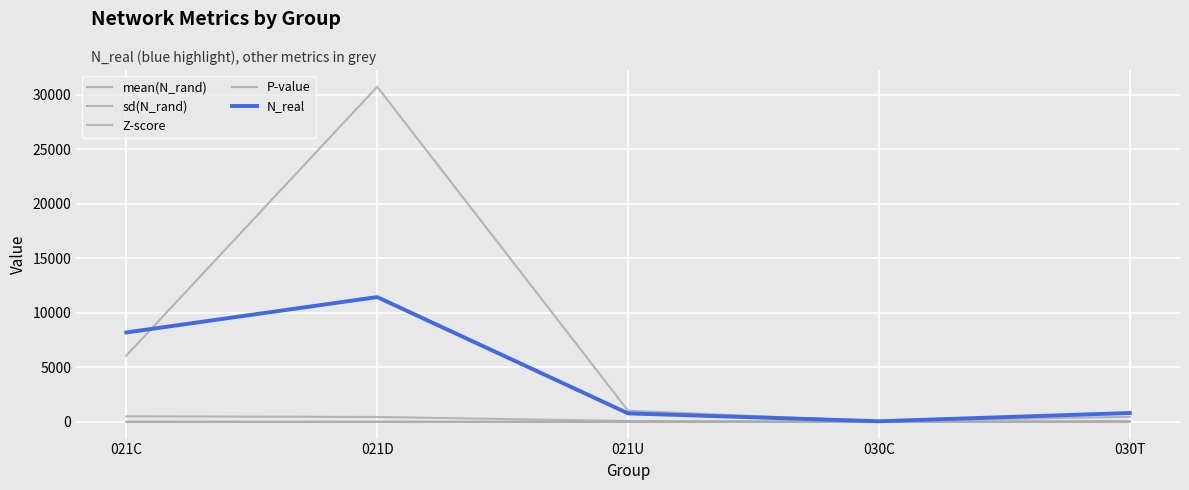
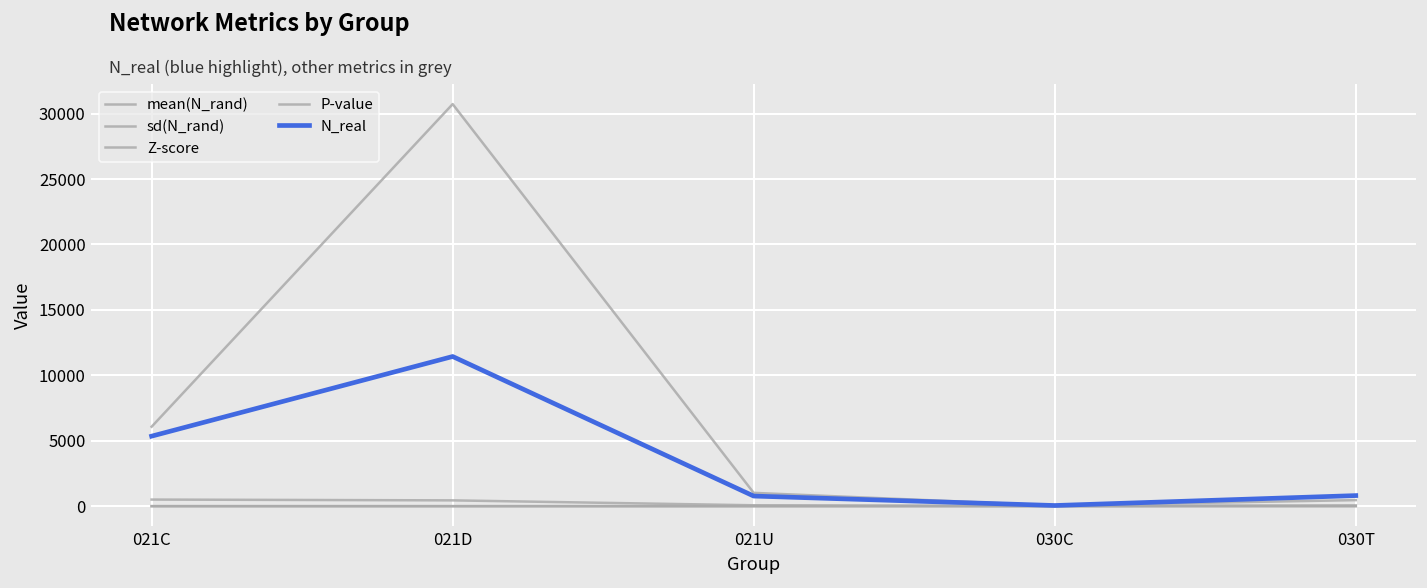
  {
    "N_real": {
-     "021C": 8200,
+     "021C": 5300,
      "021D": 11400,
      "021U": 800,
      "030T": 800
    }
  }
